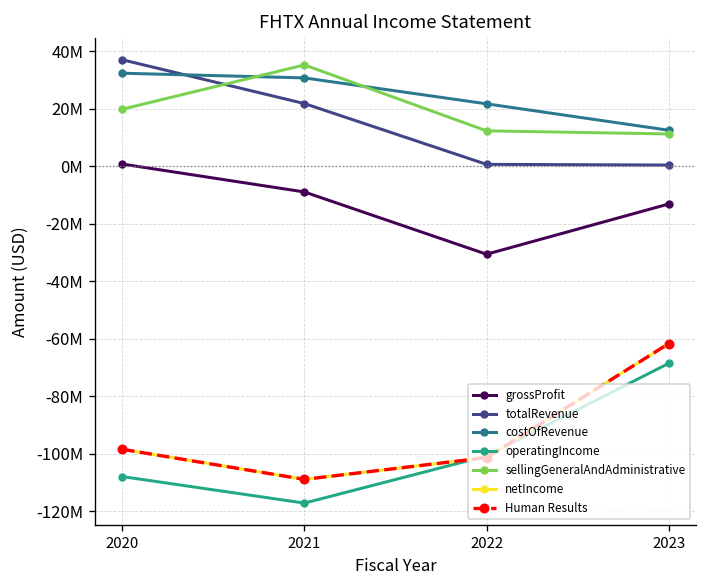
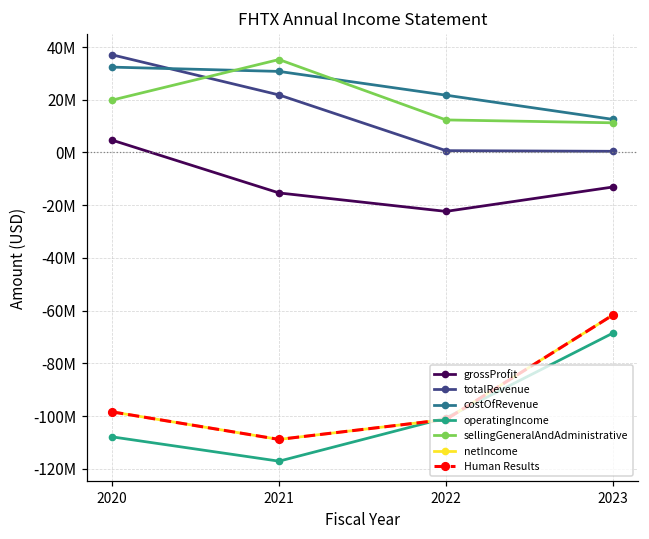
  {
    "grossProfit": {
-     "2020": 1000000,
-     "2021": -9000000,
-     "2022": -31000000,
+     "2020": 5000000,
+     "2021": -15000000,
+     "2022": -22000000,
      "2023": -13000000
    },
    "sellingGeneralAndAdministrative": {
      "2020": 20000000,
      "2021": 35000000,
      "2022": 12000000,
      "2023": 11000000
    },
    "Human Results": {
      "2020": -98000000,
      "2021": -109000000,
      "2023": -62000000
    }
  }
